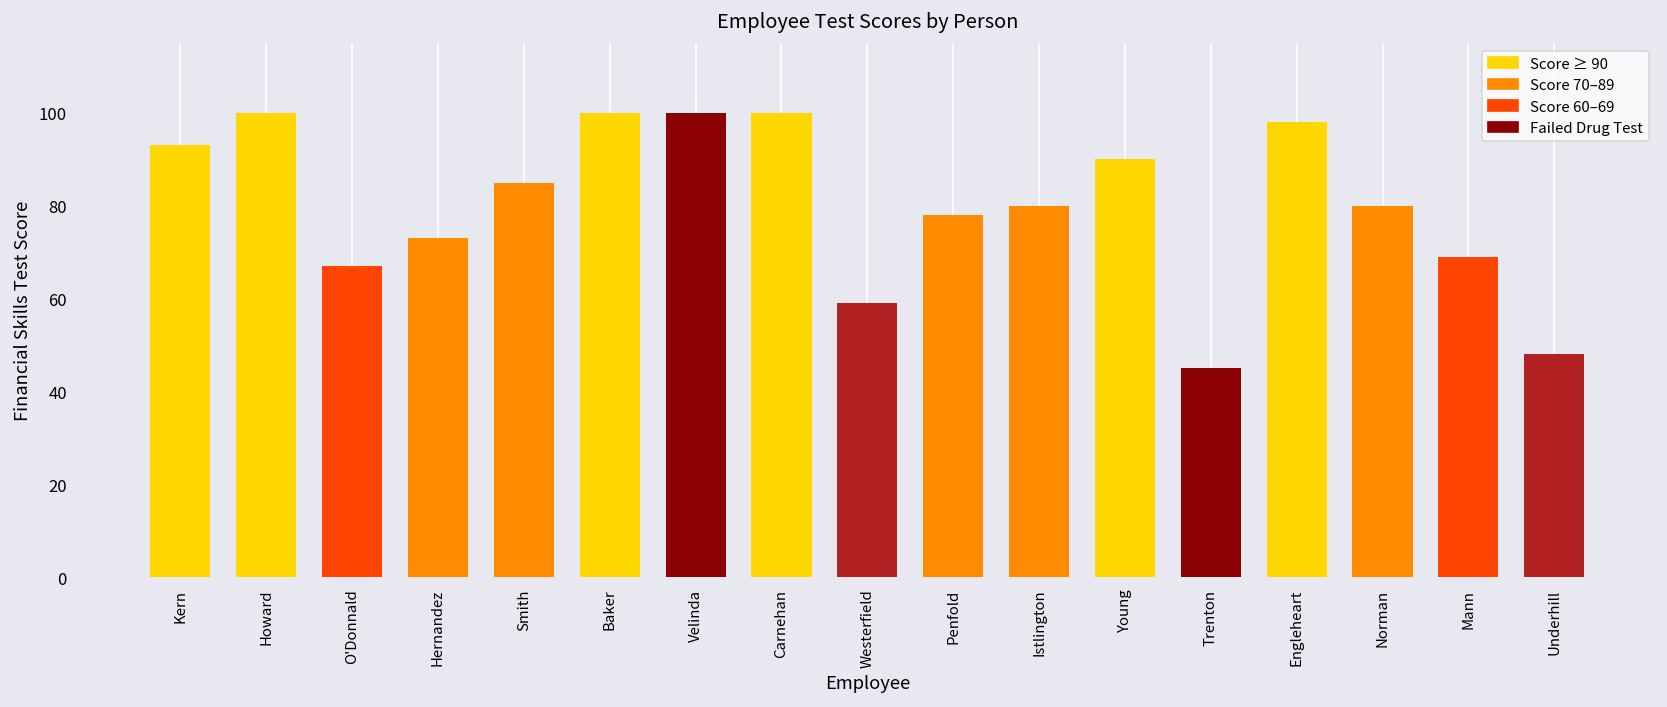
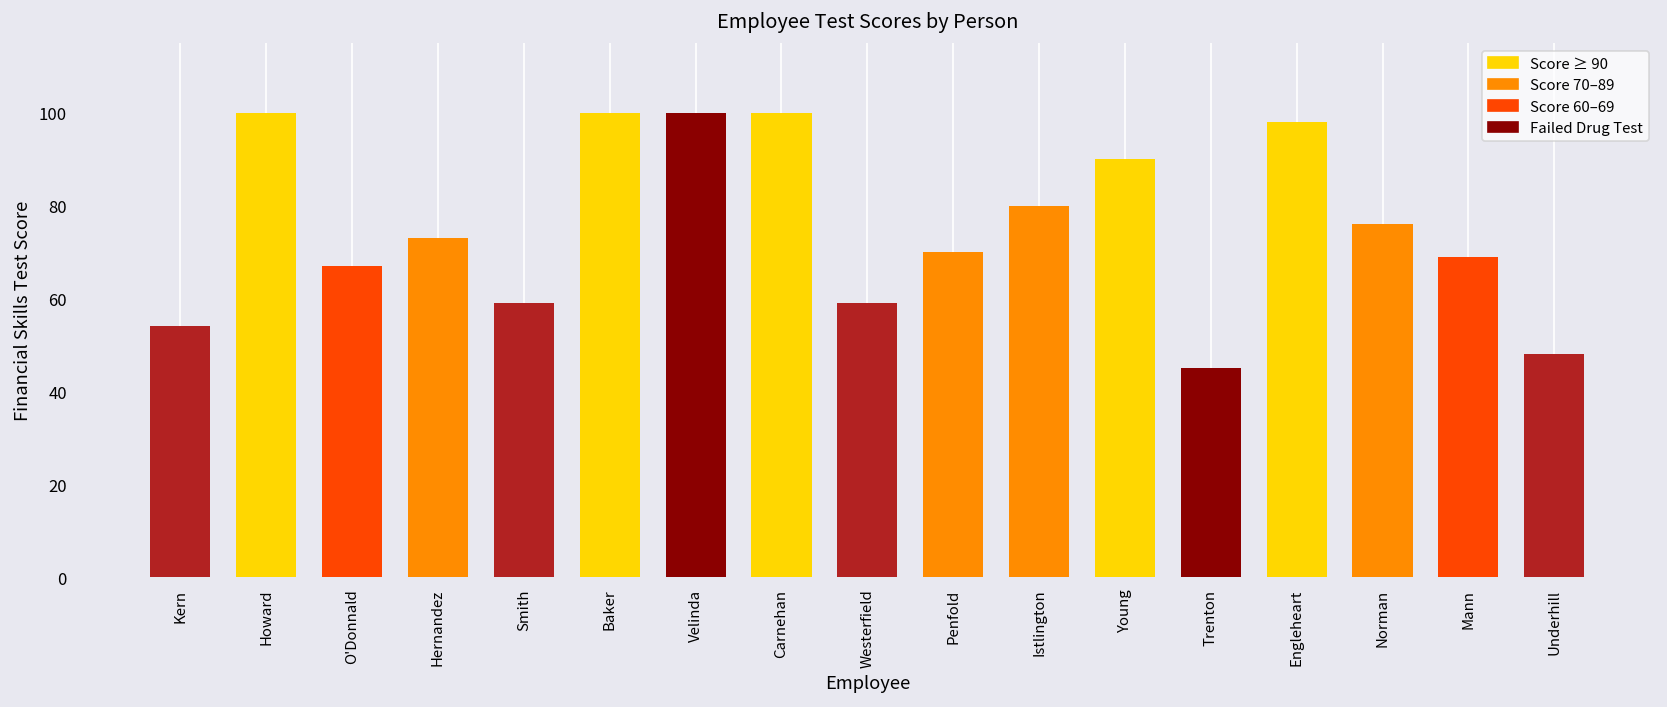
  {
-   "Kern": 93,
+   "Kern": 54,
    "Howard": 100,
    "O'Donnald": 67,
    "Hernandez": 73,
-   "Smith": 85,
+   "Smith": 59,
    "Baker": 100,
    "Velinda": 100,
    "Carnehan": 100,
    "Westerfield": 59,
-   "Penfold": 78,
+   "Penfold": 70,
    "Istlington": 80,
    "Young": 90,
    "Trenton": 45,
    "Engleheart": 98,
-   "Norman": 80,
+   "Norman": 76,
    "Mann": 69,
    "Underhill": 48
  }
